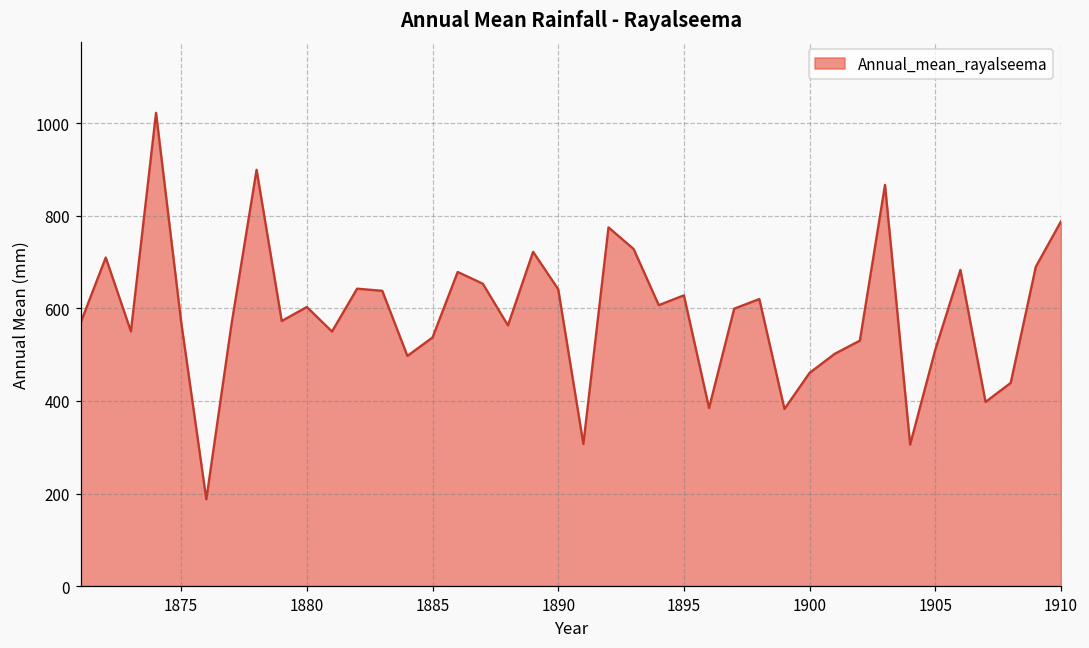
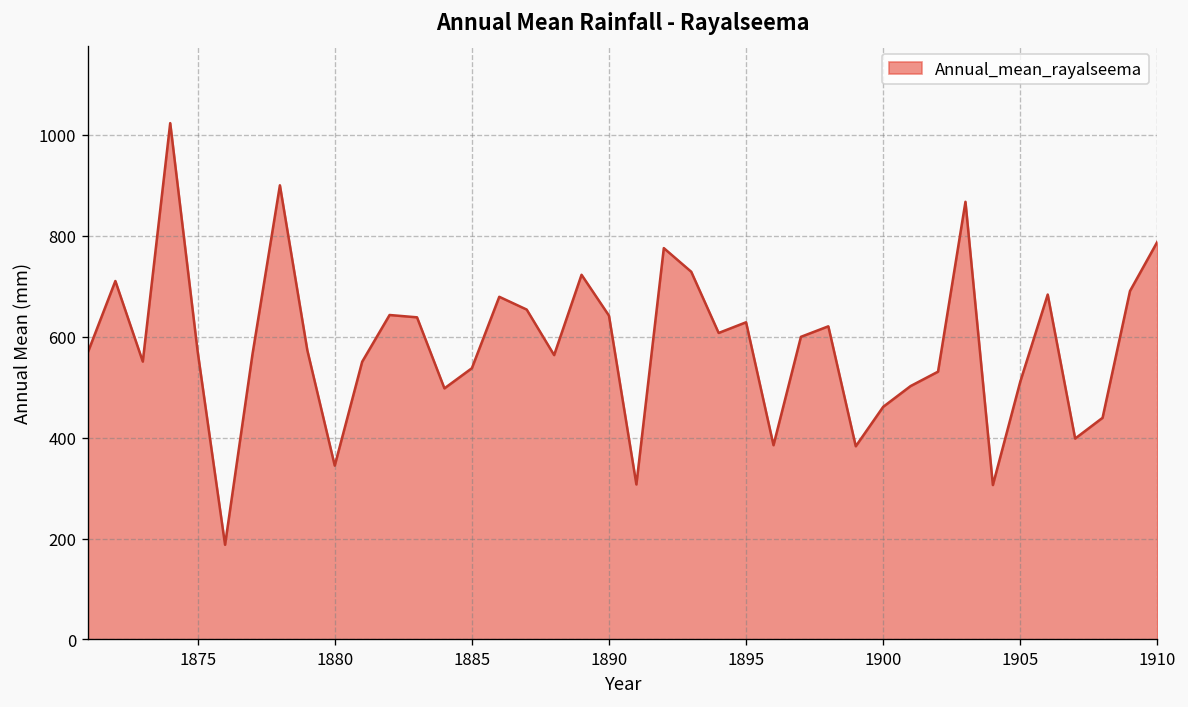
  {
    "1875": 570,
-   "1880": 600,
+   "1880": 340,
    "1885": 540,
    "1890": 640,
    "1895": 630,
    "1900": 460,
    "1905": 510,
    "1910": 790
  }
